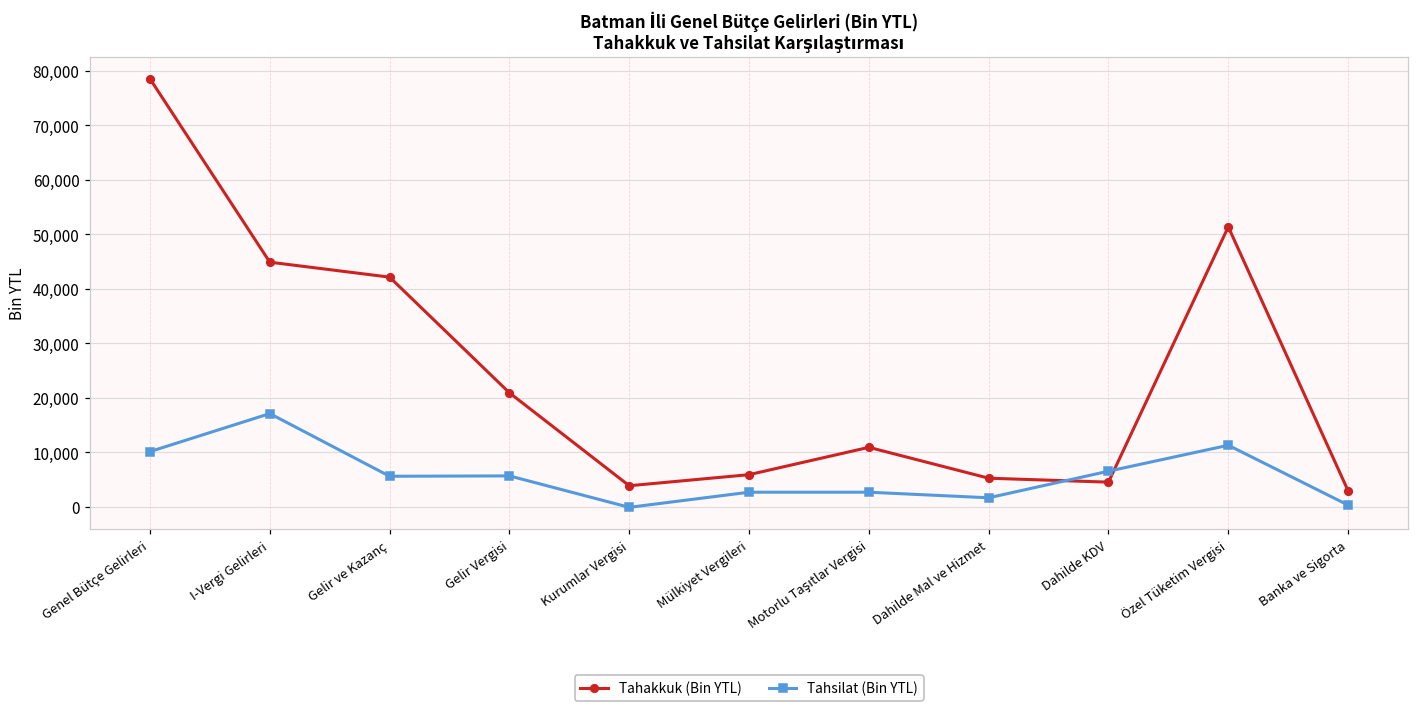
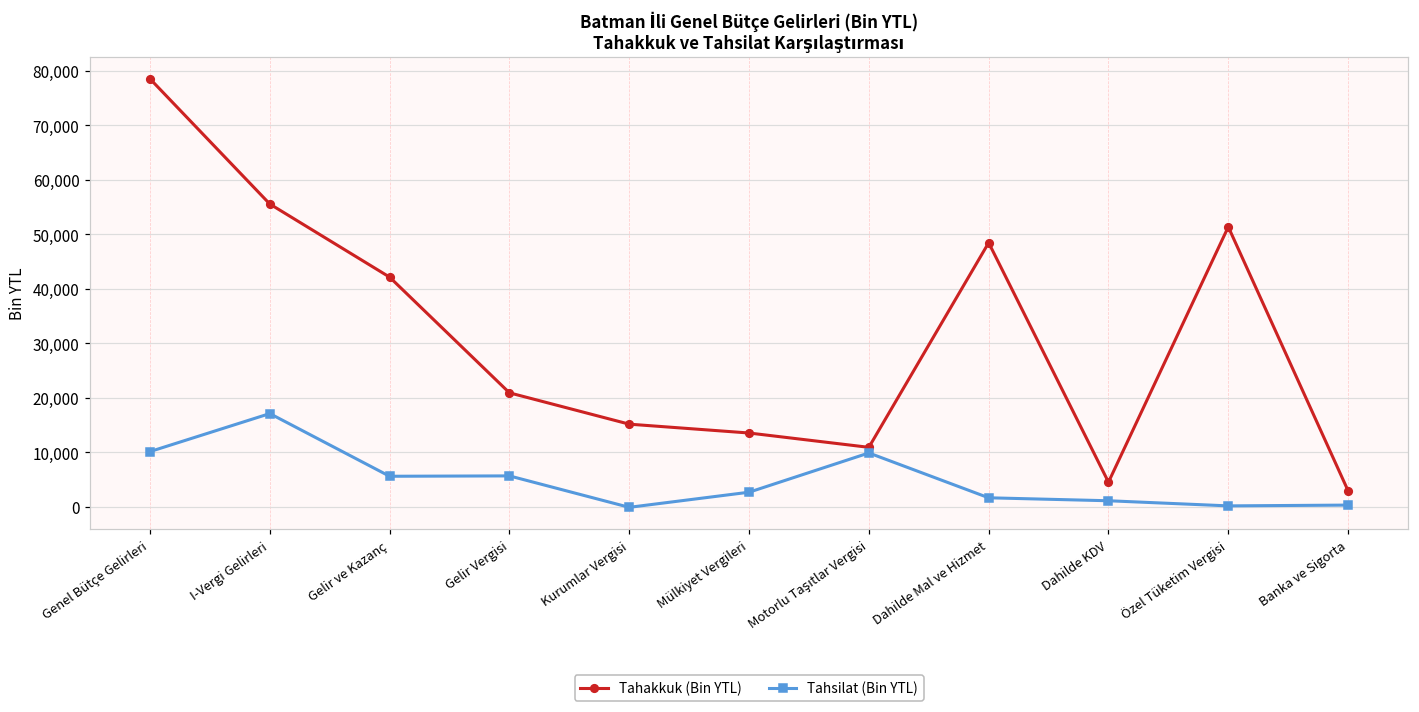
  {
    "Tahakkuk (Bin YTL)": {
      "Genel Bütçe Gelirleri": "79,000",
-     "I-Vergi Gelirleri": "45,000",
+     "I-Vergi Gelirleri": "56,000",
      "Gelir ve Kazanç": "42,000",
      "Gelir Vergisi": "21,000",
-     "Kurumlar Vergisi": "4,000",
-     "Mülkiyet Vergileri": "6,000",
+     "Kurumlar Vergisi": "15,000",
+     "Mülkiyet Vergileri": "14,000",
      "Motorlu Taşıtlar Vergisi": "11,000",
-     "Dahilde Mal ve Hizmet": "5,000",
+     "Dahilde Mal ve Hizmet": "48,000",
      "Dahilde KDV": "5,000",
      "Özel Tüketim Vergisi": "51,000",
      "Banka ve Sigorta": "3,000"
    },
    "Tahsilat (Bin YTL)": {
      "Genel Bütçe Gelirleri": "10,000",
      "I-Vergi Gelirleri": "17,000",
      "Gelir ve Kazanç": "6,000",
      "Gelir Vergisi": "6,000",
      "Kurumlar Vergisi": "0",
      "Mülkiyet Vergileri": "3,000",
-     "Motorlu Taşıtlar Vergisi": "3,000",
+     "Motorlu Taşıtlar Vergisi": "10,000",
      "Dahilde Mal ve Hizmet": "2,000",
-     "Dahilde KDV": "7,000",
-     "Özel Tüketim Vergisi": "11,000",
+     "Dahilde KDV": "1,000",
+     "Özel Tüketim Vergisi": "0",
      "Banka ve Sigorta": "0"
    }
  }
